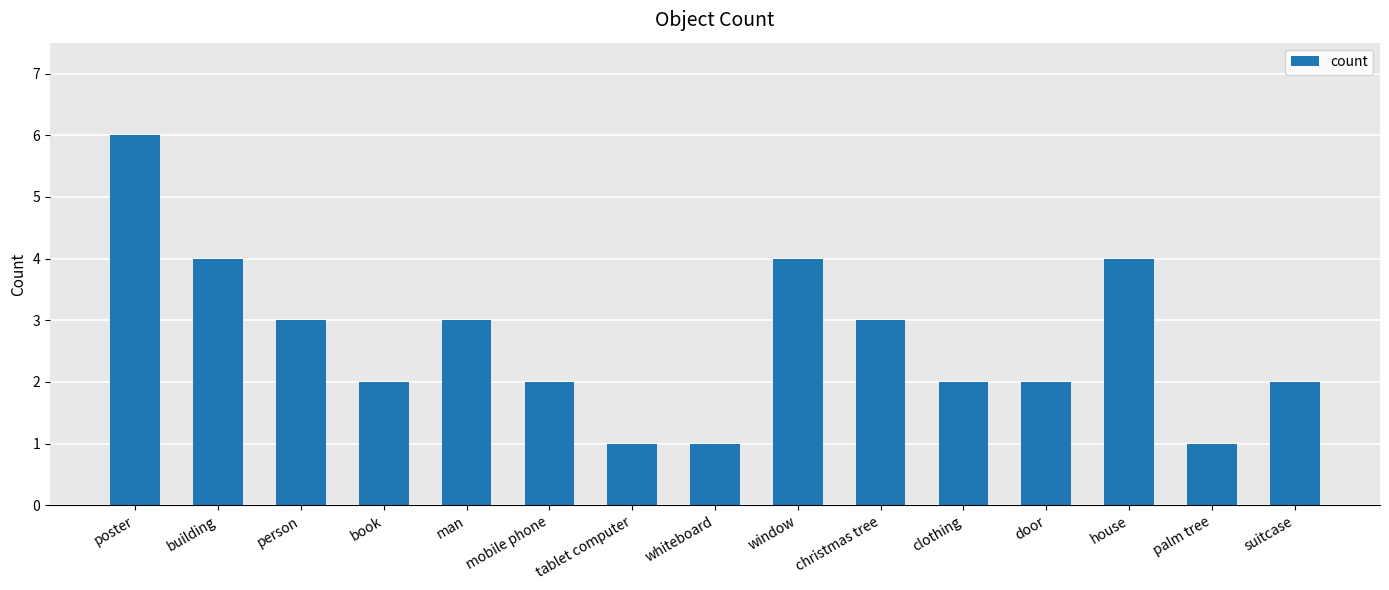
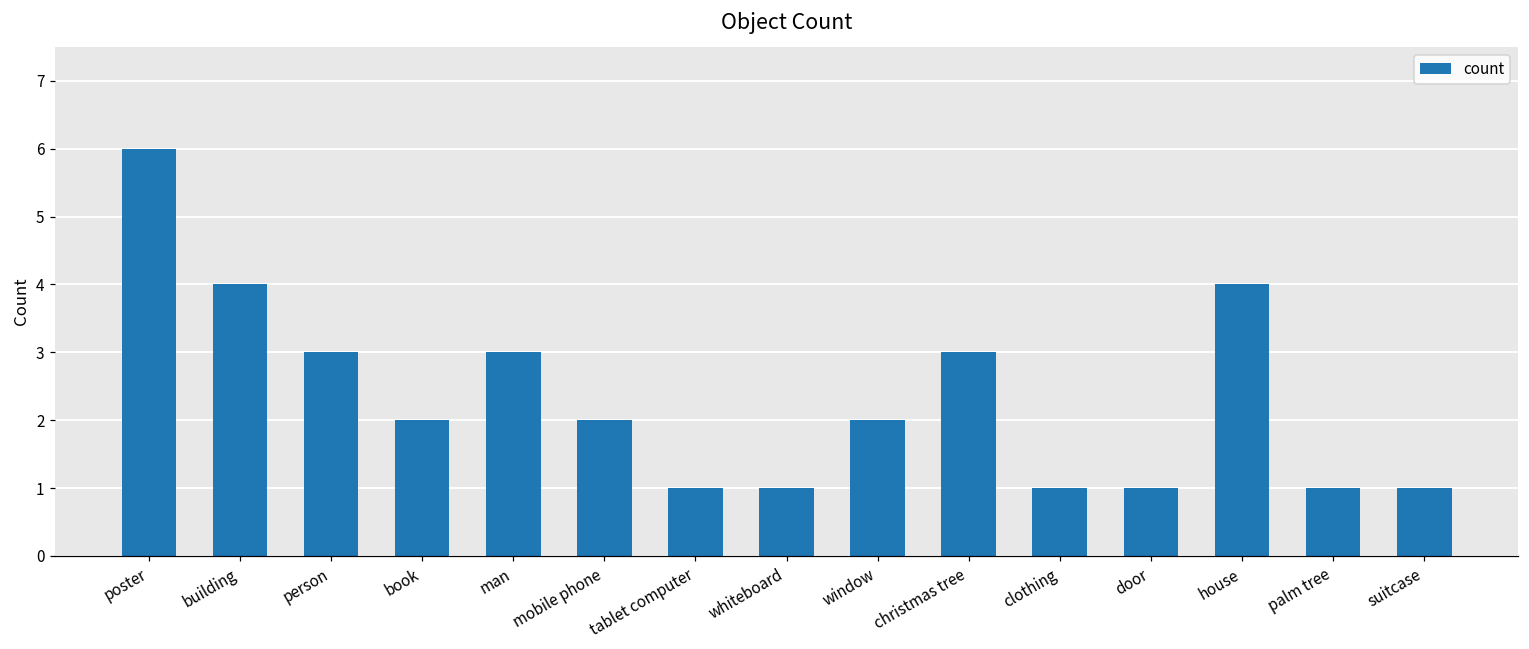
  {
    "poster": 6,
    "building": 4,
    "person": 3,
    "book": 2,
    "man": 3,
    "mobile phone": 2,
    "tablet computer": 1,
    "whiteboard": 1,
-   "window": 4,
+   "window": 2,
    "christmas tree": 3,
-   "clothing": 2,
-   "door": 2,
+   "clothing": 1,
+   "door": 1,
    "house": 4,
    "palm tree": 1,
-   "suitcase": 2
+   "suitcase": 1
  }
